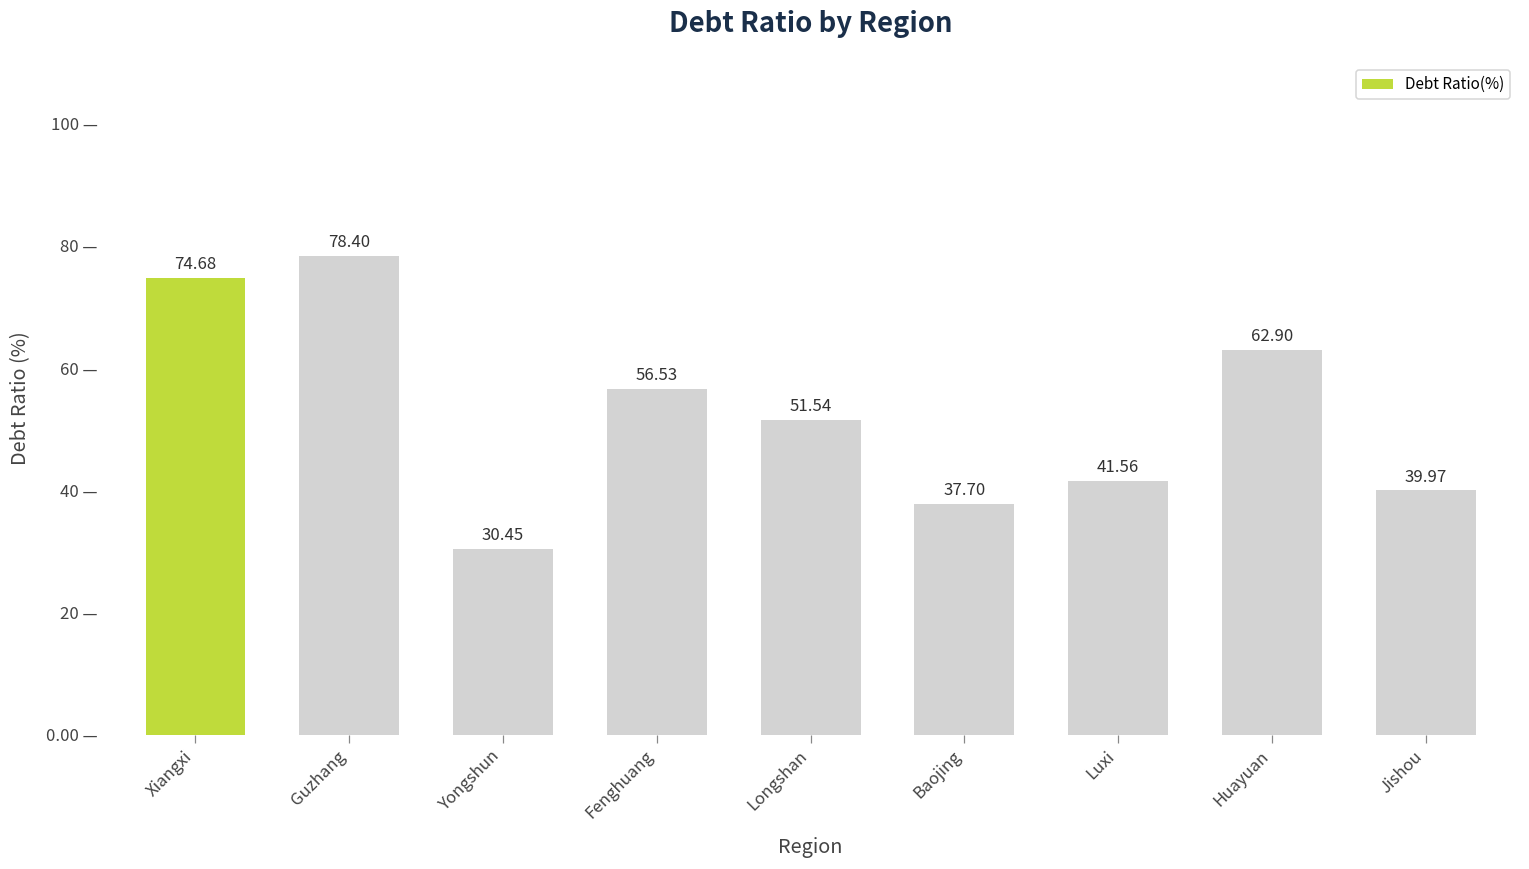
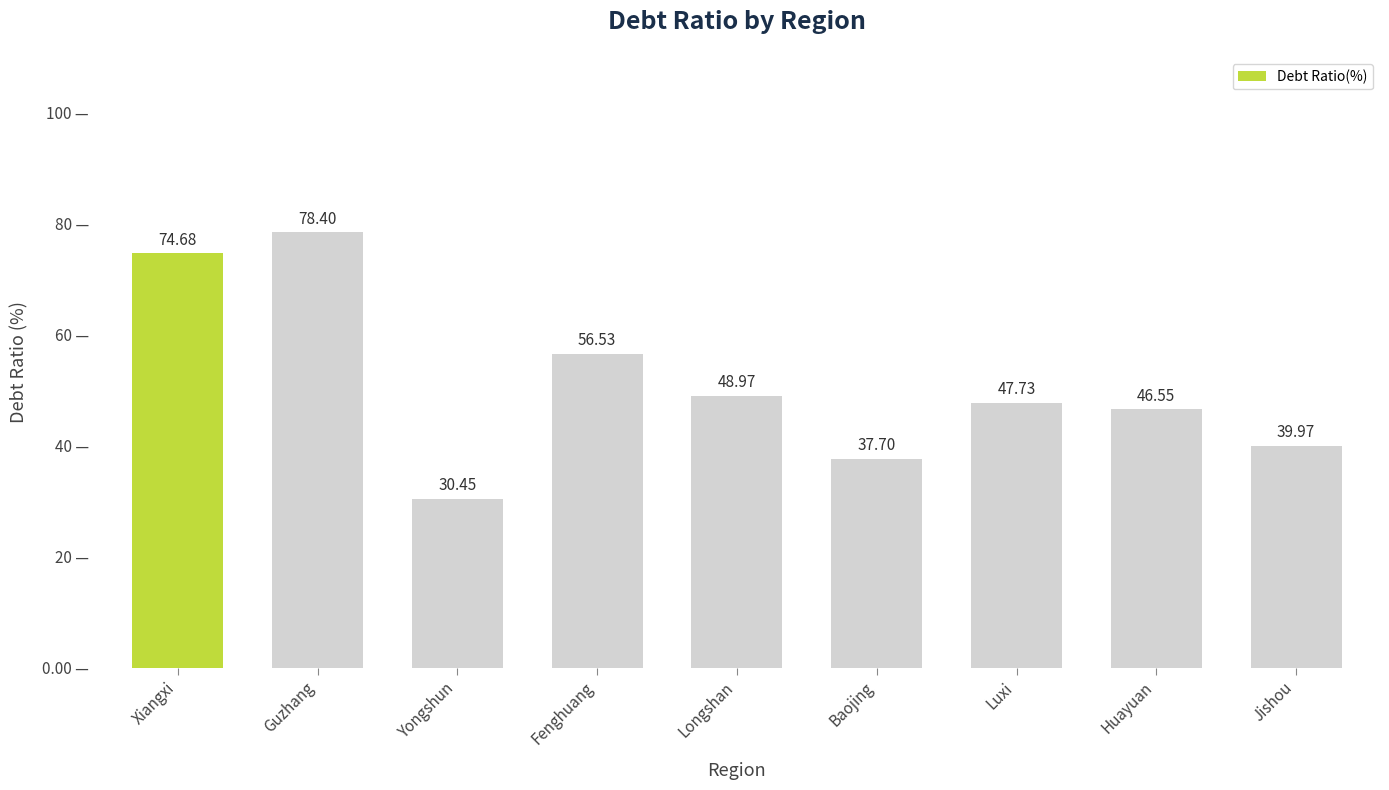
  {
    "Xiangxi": 74.68,
    "Guzhang": 78.40,
    "Yongshun": 30.45,
    "Fenghuang": 56.53,
-   "Longshan": 51.54,
+   "Longshan": 48.97,
    "Baojing": 37.70,
-   "Luxi": 41.56,
-   "Huayuan": 62.90,
+   "Luxi": 47.73,
+   "Huayuan": 46.55,
    "Jishou": 39.97
  }
